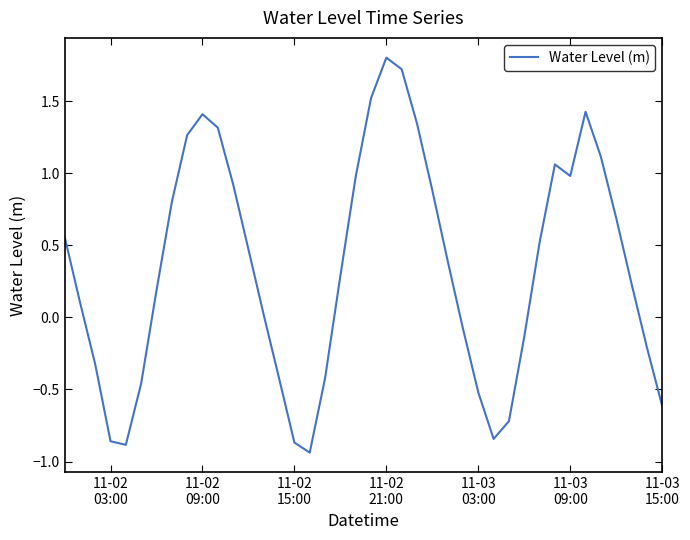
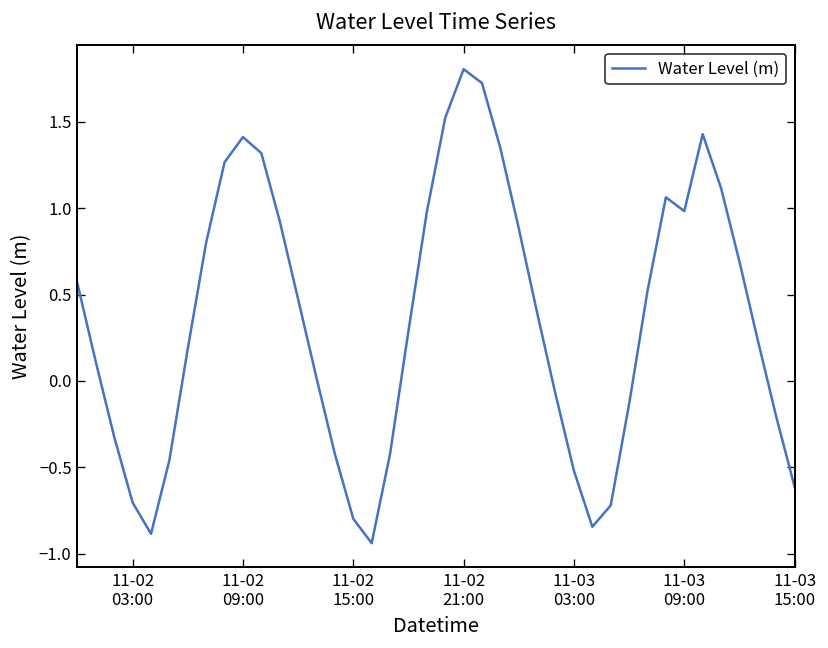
  {
-   "11-02 03:00": -0.86,
+   "11-02 03:00": -0.70,
    "11-02 09:00": 1.41,
-   "11-02 15:00": -0.87,
+   "11-02 15:00": -0.80,
    "11-02 21:00": 1.80,
    "11-03 03:00": -0.52,
    "11-03 09:00": 0.98,
    "11-03 15:00": -0.61
  }
